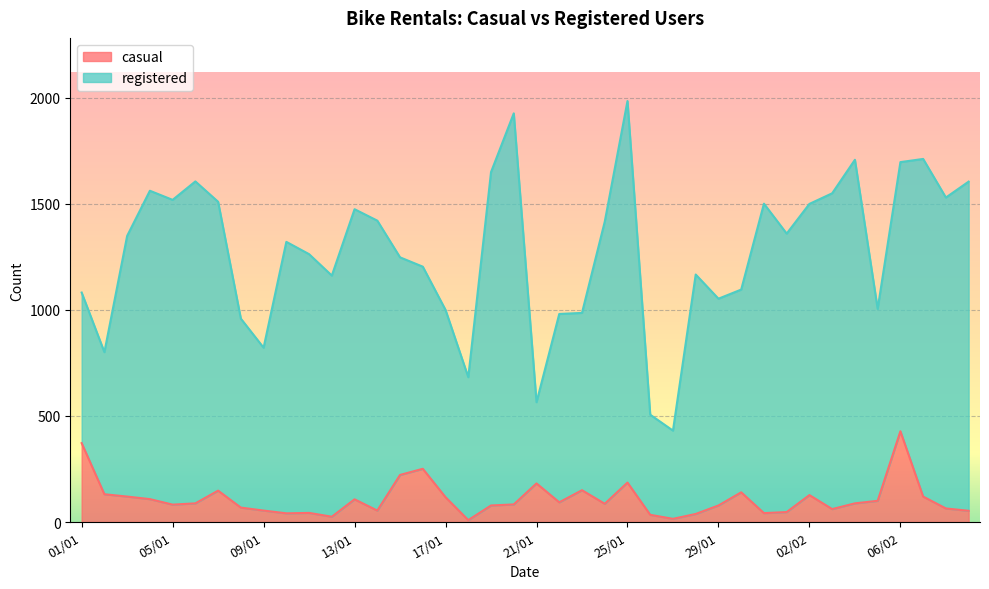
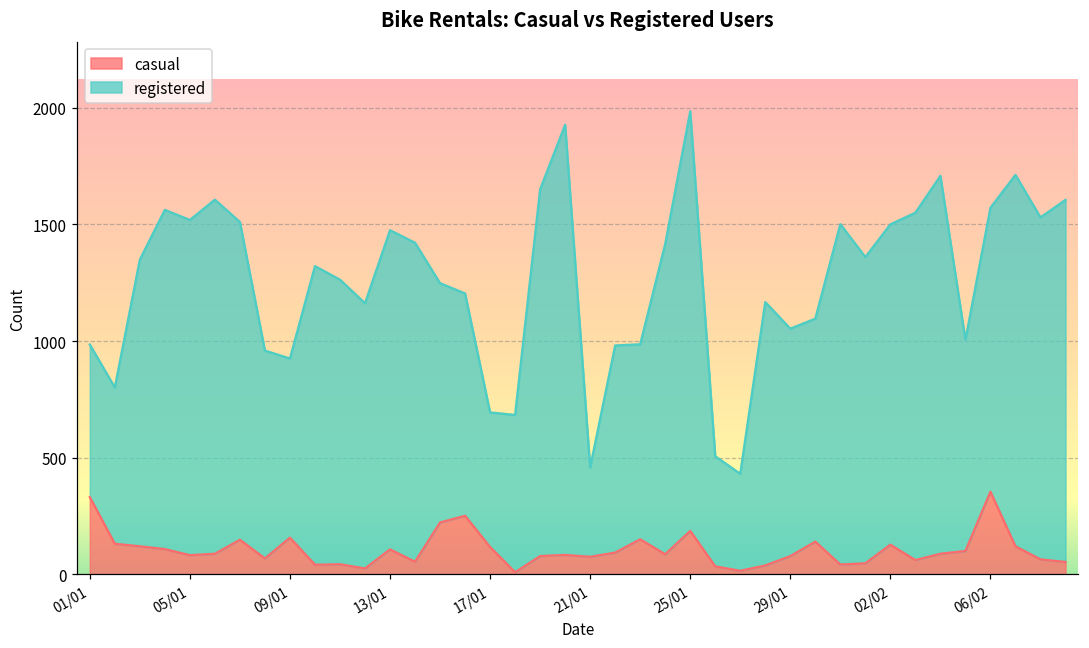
  {
    "casual": {
-     "01/01": 370,
+     "01/01": 330,
      "05/01": 80,
-     "09/01": 50,
+     "09/01": 160,
      "13/01": 110,
      "17/01": 120,
-     "21/01": 180,
+     "21/01": 80,
      "25/01": 190,
      "29/01": 80,
      "02/02": 130,
-     "06/02": 430
+     "06/02": 350
    },
    "registered": {
-     "01/01": 710,
+     "01/01": 650,
      "05/01": 1440,
      "09/01": 770,
      "13/01": 1370,
-     "17/01": 880,
+     "17/01": 580,
      "21/01": 380,
      "25/01": 1800,
      "29/01": 980,
      "02/02": 1370,
-     "06/02": 1270
+     "06/02": 1220
    }
  }
